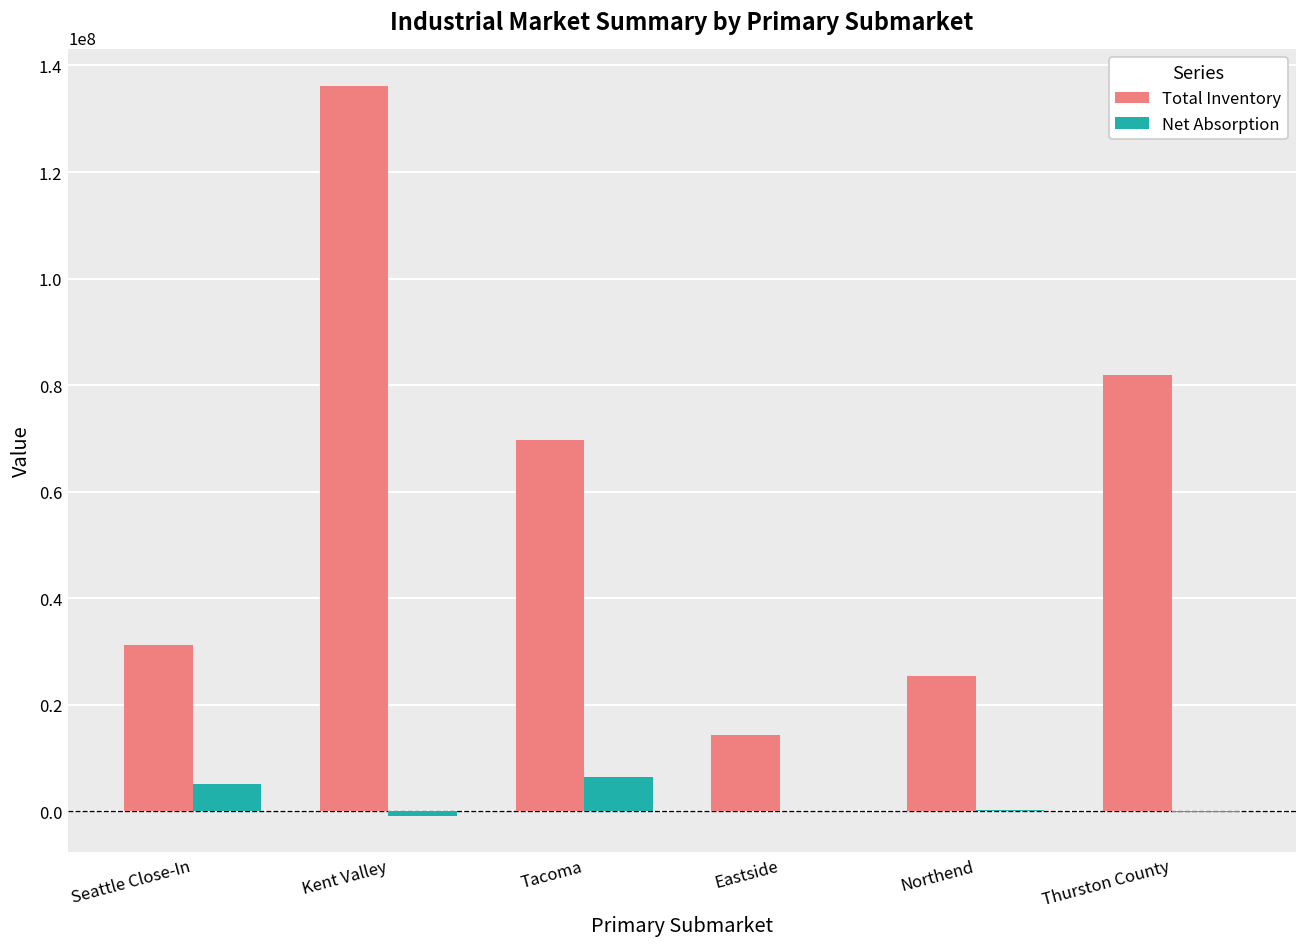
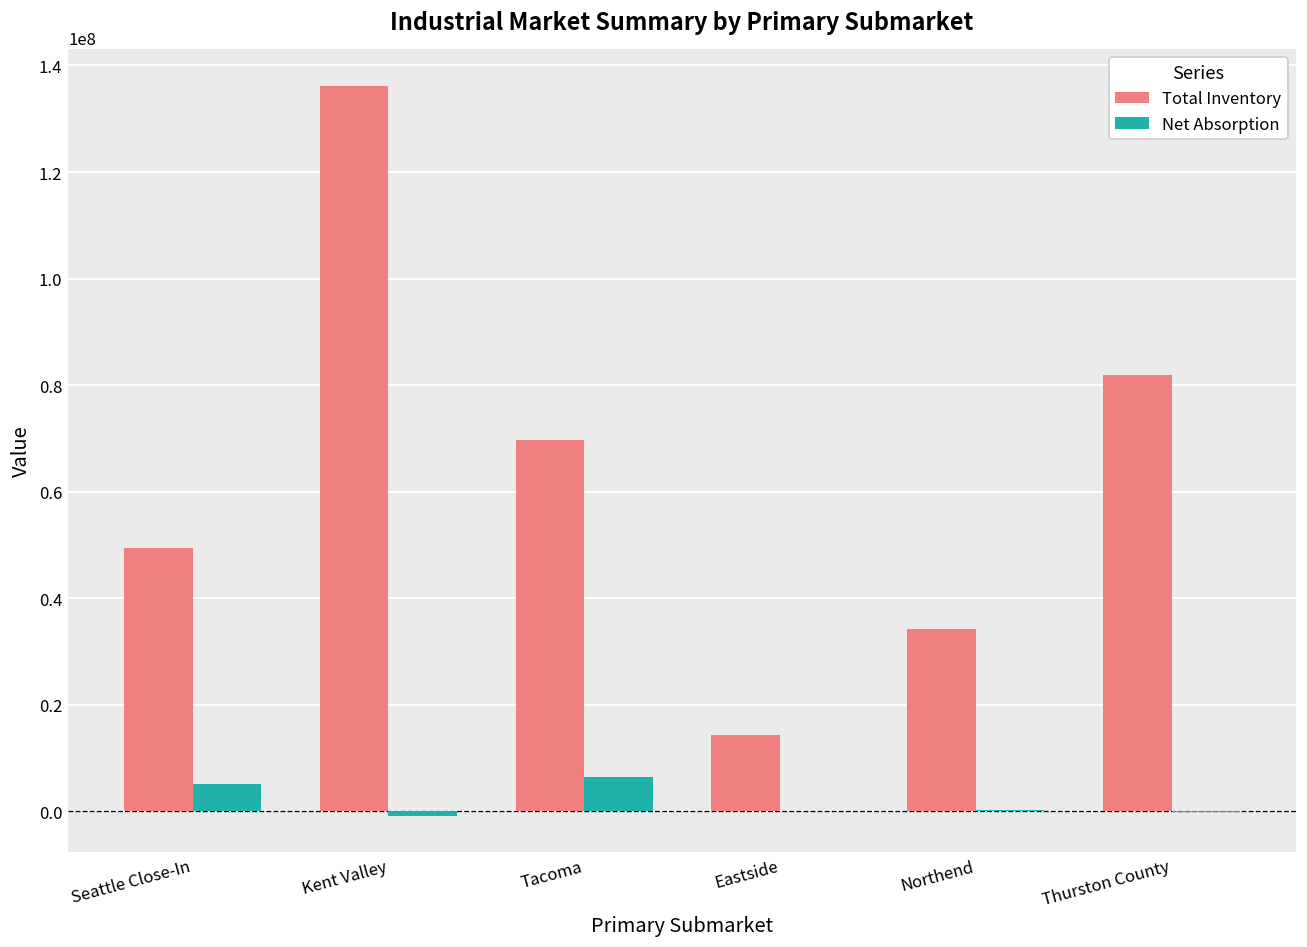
  {
    "Total Inventory": {
-     "Seattle Close-In": 31000000,
+     "Seattle Close-In": 50000000,
      "Kent Valley": 136000000,
      "Tacoma": 70000000,
      "Eastside": 14000000,
-     "Northend": 25000000,
+     "Northend": 34000000,
      "Thurston County": 82000000
    },
    "Net Absorption": {
      "Seattle Close-In": 5000000,
      "Kent Valley": -1000000,
      "Tacoma": 7000000
    }
  }
